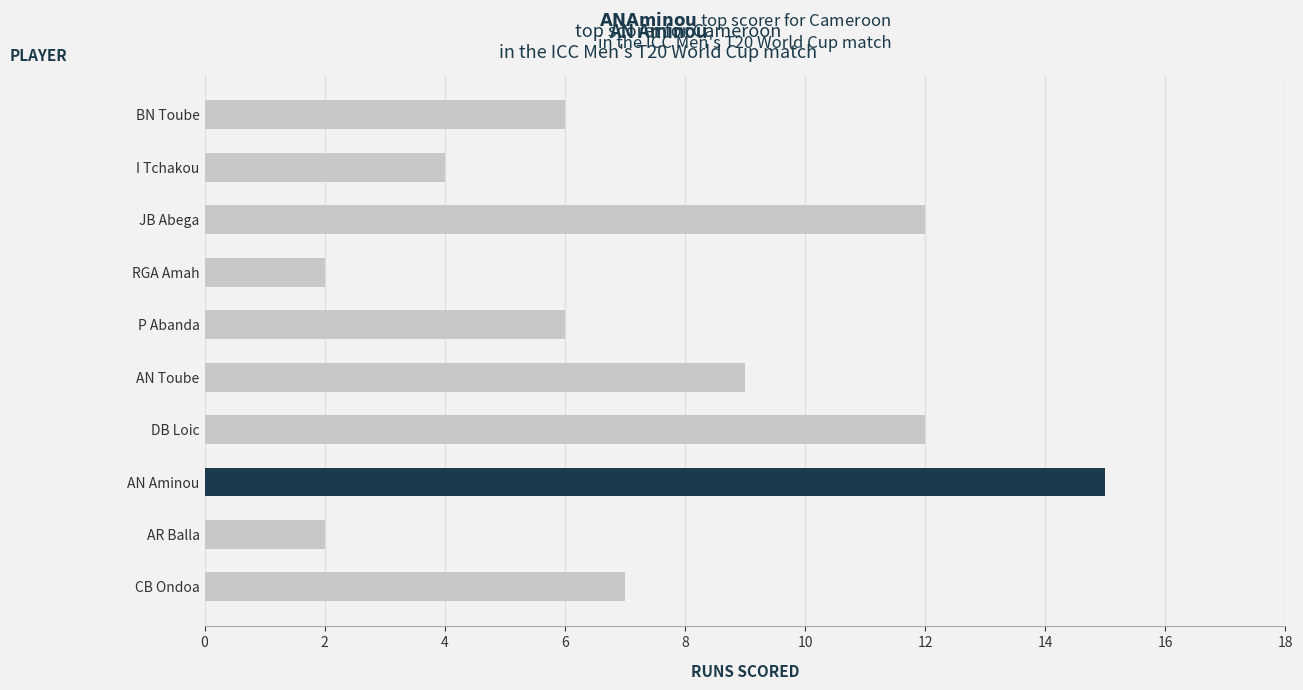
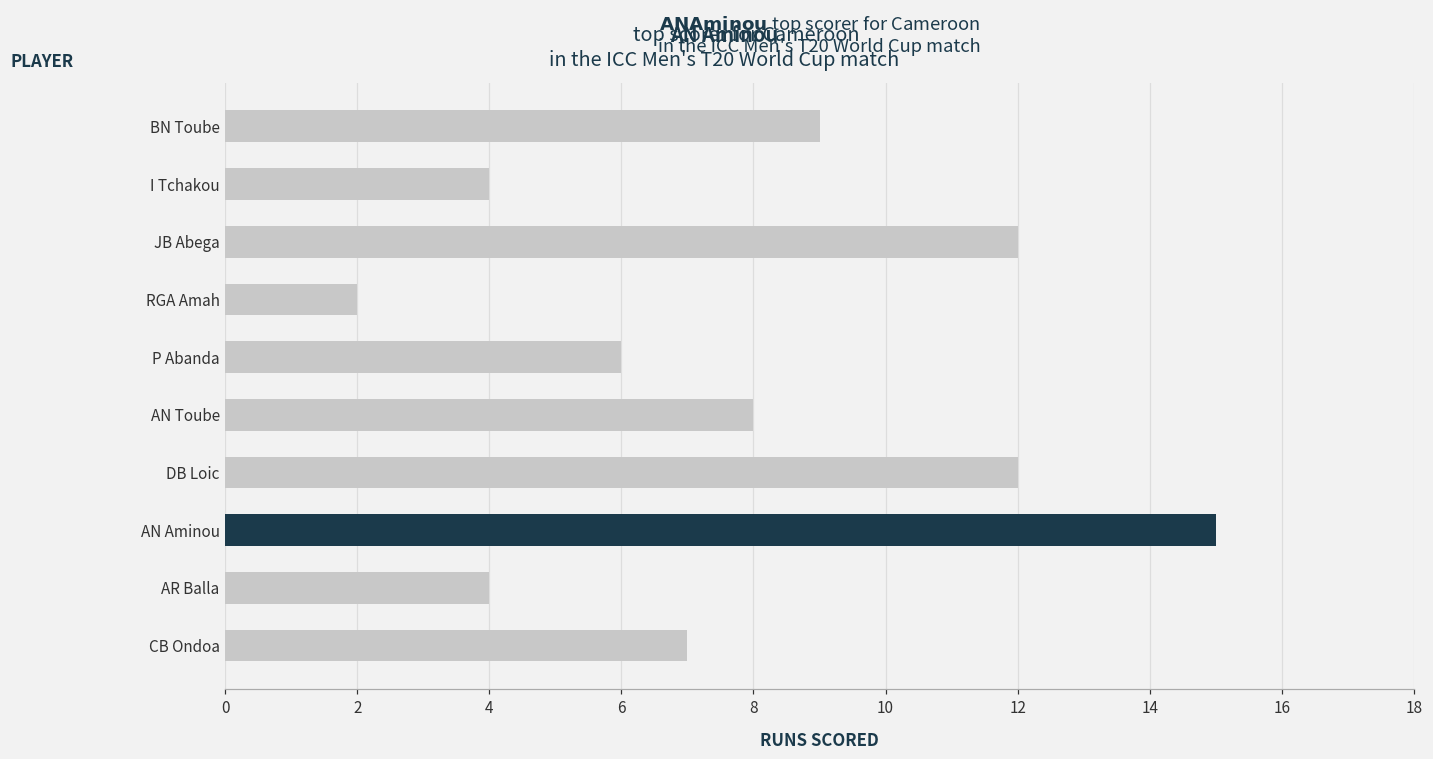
  {
-   "BN Toube": 6,
+   "BN Toube": 9,
    "I Tchakou": 4,
    "JB Abega": 12,
    "RGA Amah": 2,
    "P Abanda": 6,
-   "AN Toube": 9,
+   "AN Toube": 8,
    "DB Loic": 12,
    "AN Aminou": 15,
-   "AR Balla": 2,
+   "AR Balla": 4,
    "CB Ondoa": 7
  }
